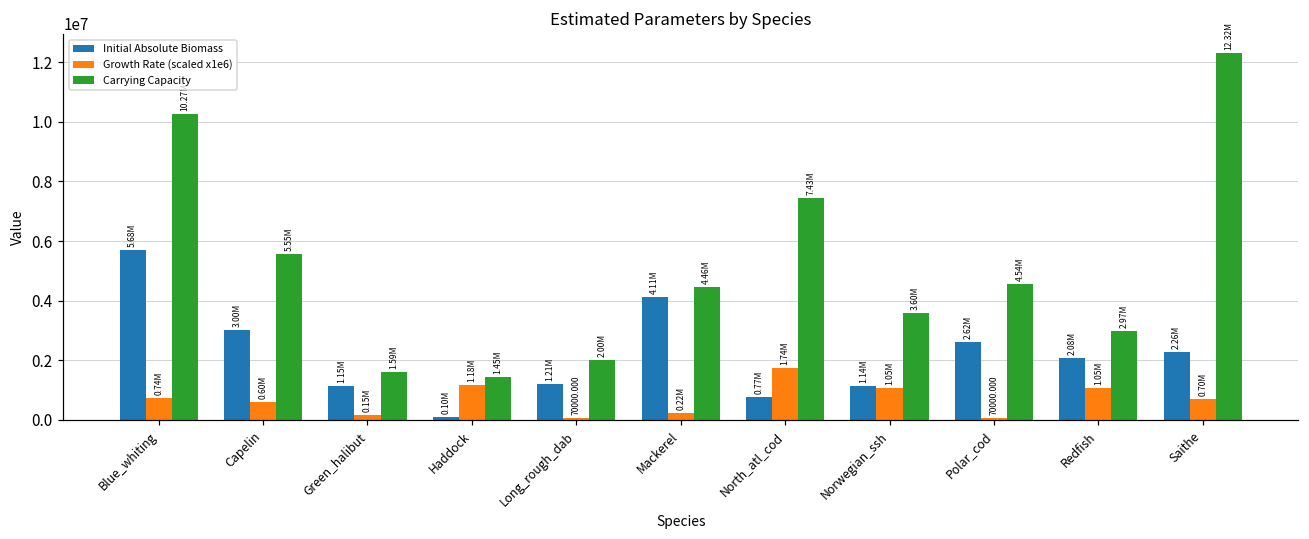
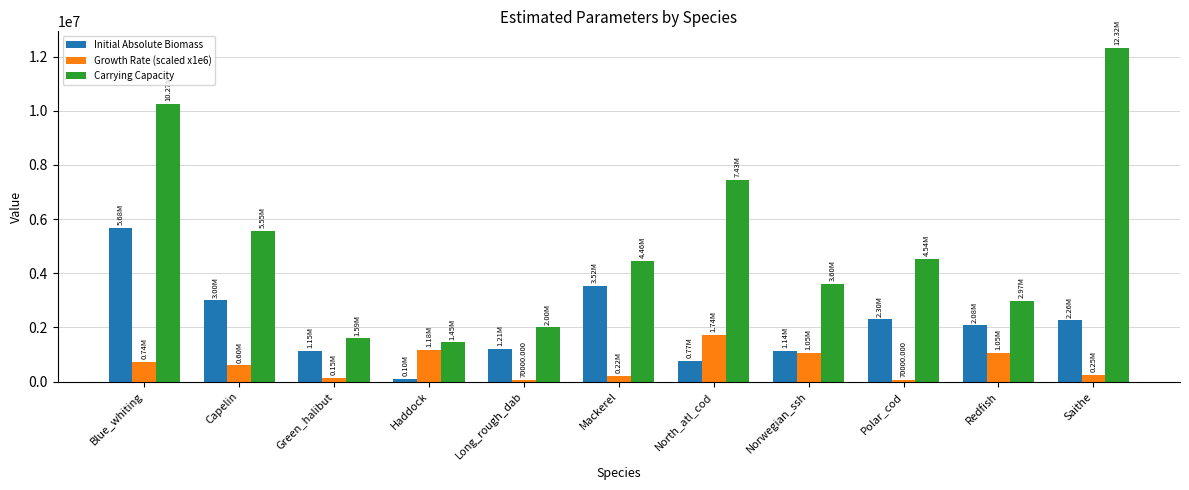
  {
    "Initial Absolute Biomass": {
      "Blue_whiting": "5.68M",
      "Capelin": "3.00M",
      "Green_halibut": "1.15M",
      "Haddock": "0.10M",
      "Long_rough_dab": "1.21M",
-     "Mackerel": "4.11M",
+     "Mackerel": "3.52M",
      "North_atl_cod": "0.77M",
      "Norwegian_ssh": "1.14M",
-     "Polar_cod": "2.62M",
+     "Polar_cod": "2.30M",
      "Redfish": "2.08M",
      "Saithe": "2.26M"
    },
    "Growth Rate (scaled x1e6)": {
      "Blue_whiting": "0.74M",
      "Capelin": "0.60M",
      "Green_halibut": "0.15M",
      "Haddock": "1.18M",
      "Long_rough_dab": "70000.000",
      "Mackerel": "0.22M",
      "North_atl_cod": "1.74M",
      "Norwegian_ssh": "1.05M",
      "Polar_cod": "70000.000",
      "Redfish": "1.05M",
-     "Saithe": "0.70M"
+     "Saithe": "0.25M"
    },
    "Carrying Capacity": {
      "Capelin": "5.55M",
      "Green_halibut": "1.59M",
      "Haddock": "1.45M",
      "Long_rough_dab": "2.00M",
      "Mackerel": "4.46M",
      "North_atl_cod": "7.43M",
      "Norwegian_ssh": "3.60M",
      "Polar_cod": "4.54M",
      "Redfish": "2.97M",
      "Saithe": "12.32M"
    }
  }
